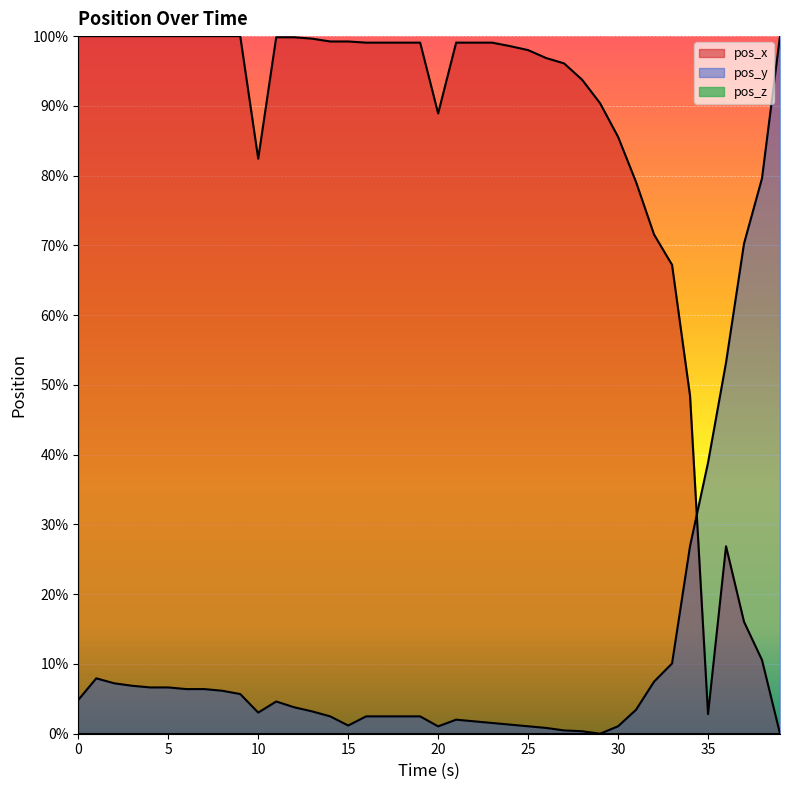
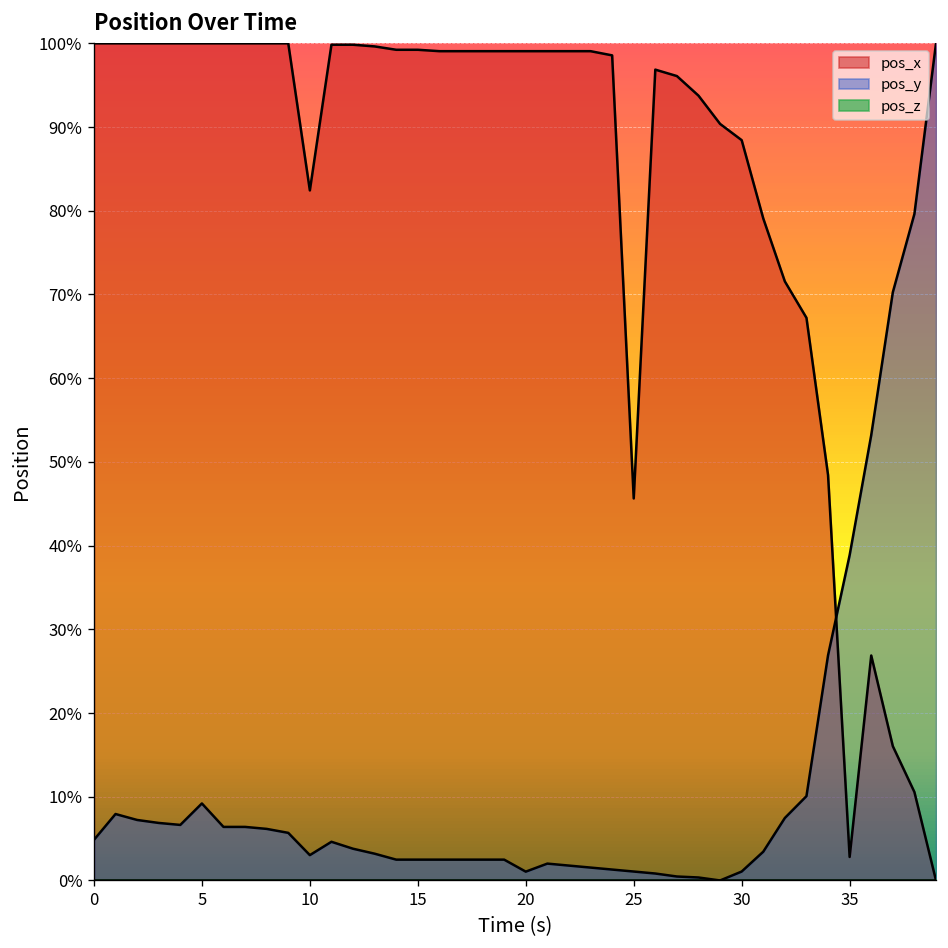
  {
    "pos_x": {
      "0": "100%",
      "5": "100%",
      "10": "82%",
      "15": "99%",
-     "20": "89%",
-     "25": "98%",
-     "30": "86%",
+     "20": "99%",
+     "25": "46%",
+     "30": "88%",
      "35": "3%"
    },
    "pos_y": {
      "0": "5%",
-     "5": "7%",
+     "5": "9%",
      "10": "3%",
-     "15": "1%",
+     "15": "2%",
      "20": "1%",
      "25": "1%",
      "30": "1%",
      "35": "39%"
    },
    "pos_z": {
      "0": "0%",
      "5": "0%",
      "10": "0%",
      "15": "0%",
      "20": "0%",
      "25": "0%",
      "30": "0%",
      "35": "0%"
    }
  }
